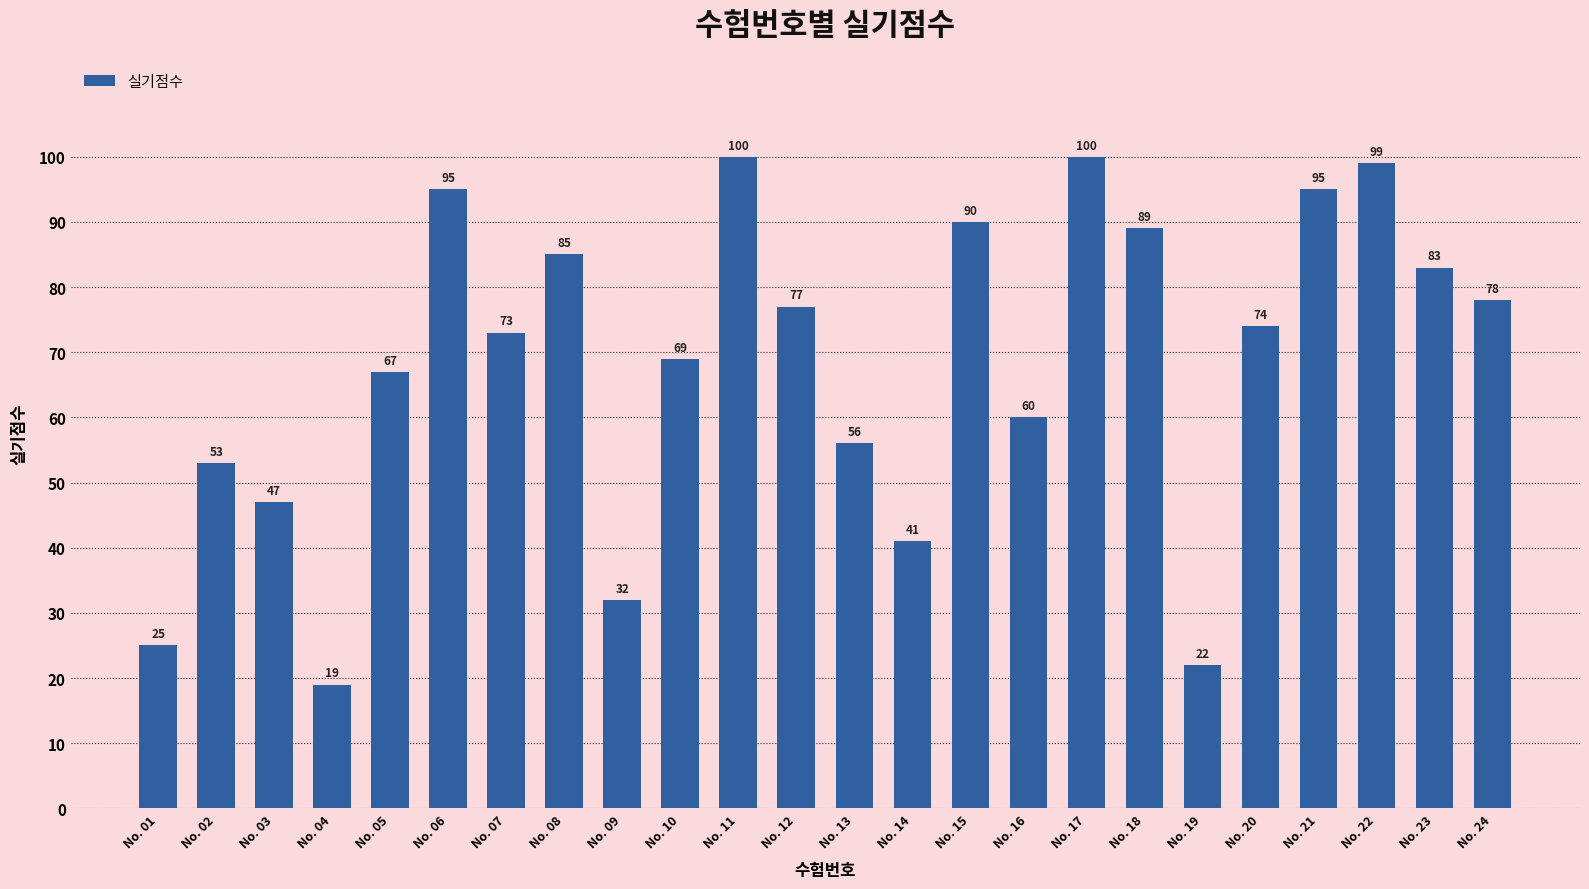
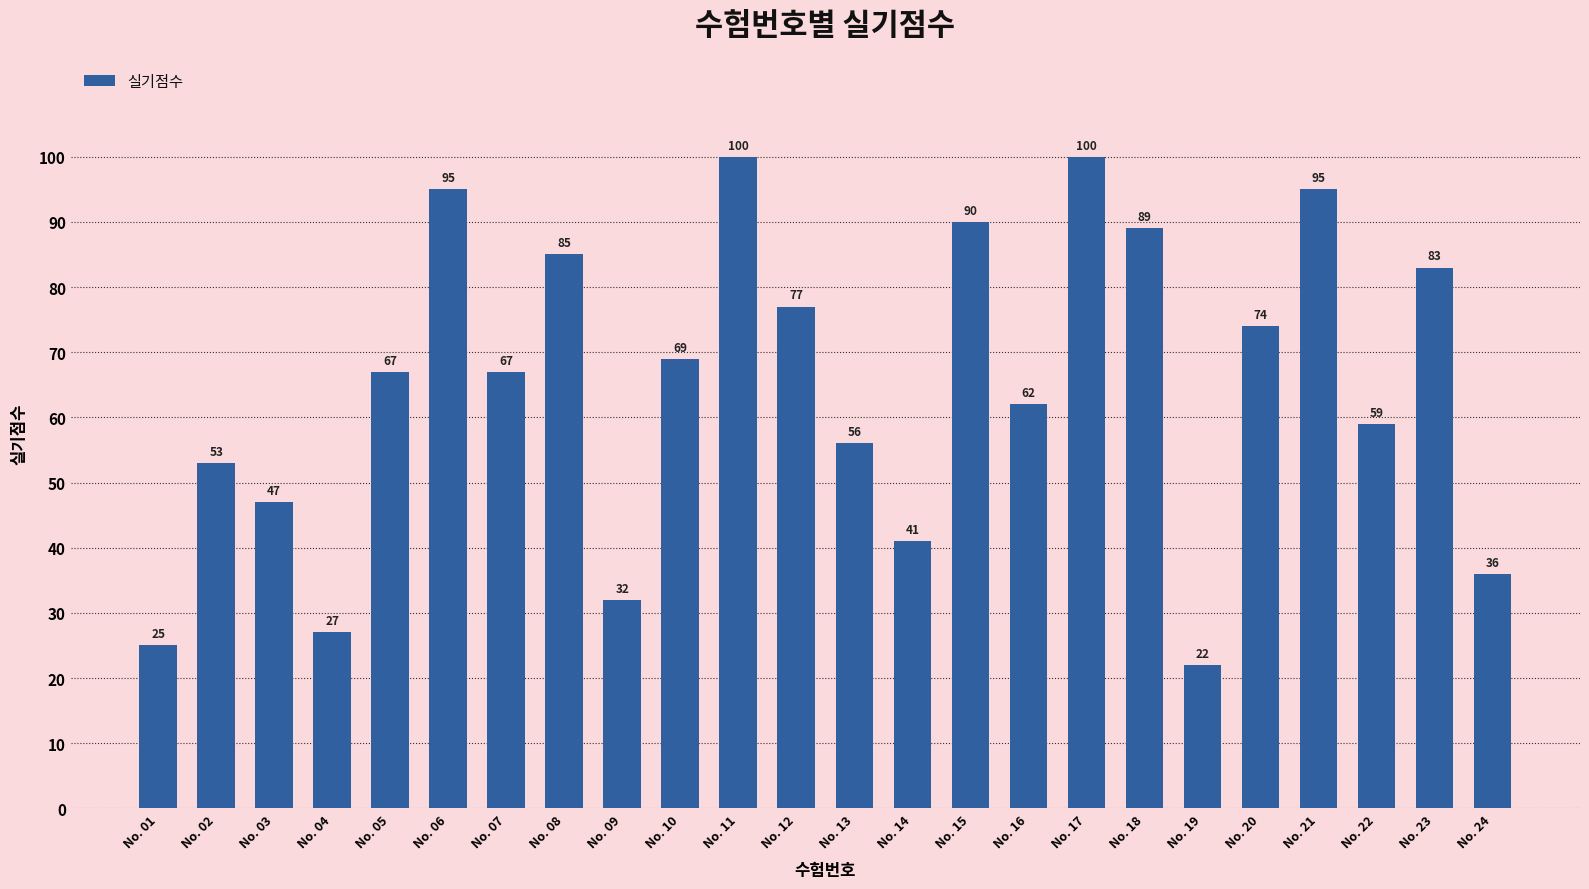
  {
    "No. 01": 25,
    "No. 02": 53,
    "No. 03": 47,
-   "No. 04": 19,
+   "No. 04": 27,
    "No. 05": 67,
    "No. 06": 95,
-   "No. 07": 73,
+   "No. 07": 67,
    "No. 08": 85,
    "No. 09": 32,
    "No. 10": 69,
    "No. 11": 100,
    "No. 12": 77,
    "No. 13": 56,
    "No. 14": 41,
    "No. 15": 90,
-   "No. 16": 60,
+   "No. 16": 62,
    "No. 17": 100,
    "No. 18": 89,
    "No. 19": 22,
    "No. 20": 74,
    "No. 21": 95,
-   "No. 22": 99,
+   "No. 22": 59,
    "No. 23": 83,
-   "No. 24": 78
+   "No. 24": 36
  }
